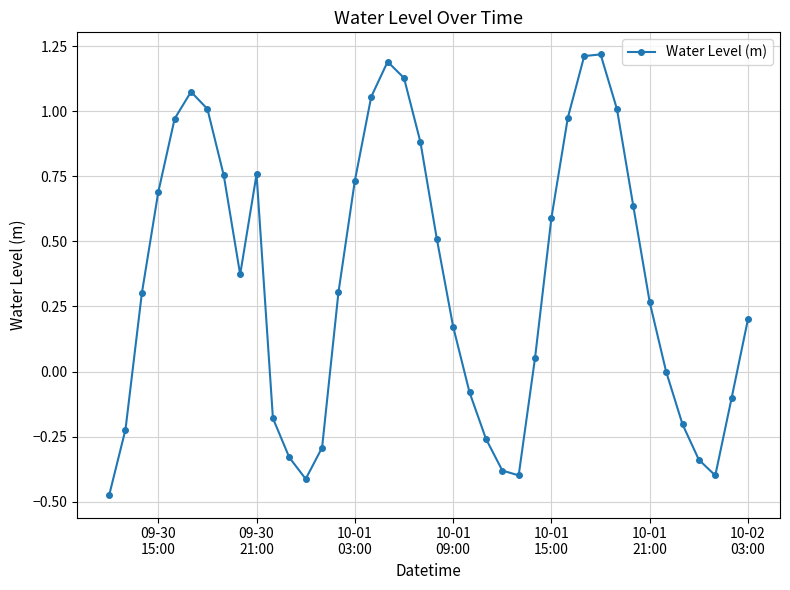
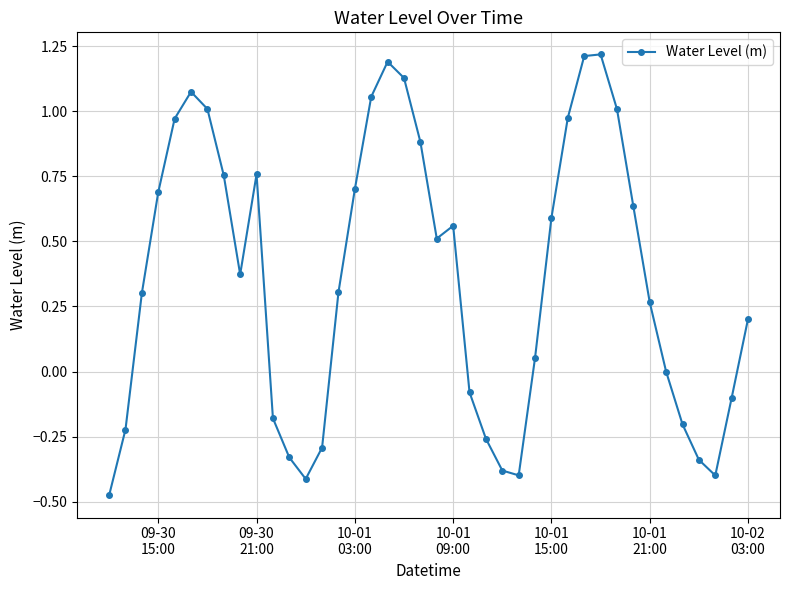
  {
    "09-30 15:00": 0.69,
    "09-30 21:00": 0.76,
-   "10-01 03:00": 0.73,
-   "10-01 09:00": 0.17,
+   "10-01 03:00": 0.70,
+   "10-01 09:00": 0.56,
    "10-01 15:00": 0.59,
    "10-01 21:00": 0.27,
    "10-02 03:00": 0.20
  }
